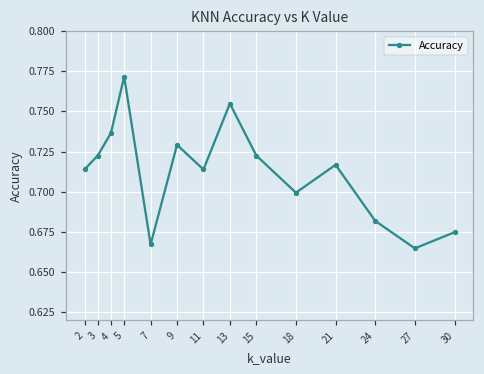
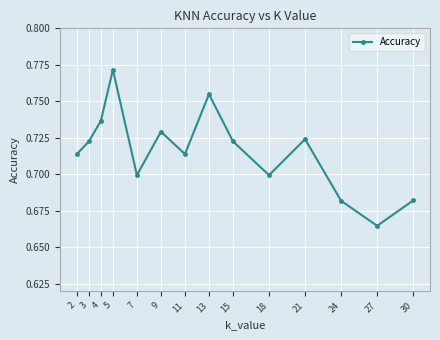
  {
    "2": 0.714,
    "3": 0.723,
    "4": 0.737,
    "5": 0.772,
-   "7": 0.667,
+   "7": 0.699,
    "9": 0.729,
    "11": 0.714,
    "13": 0.755,
    "15": 0.723,
    "18": 0.699,
-   "21": 0.717,
+   "21": 0.724,
    "24": 0.682,
    "27": 0.665,
-   "30": 0.675
+   "30": 0.682
  }
